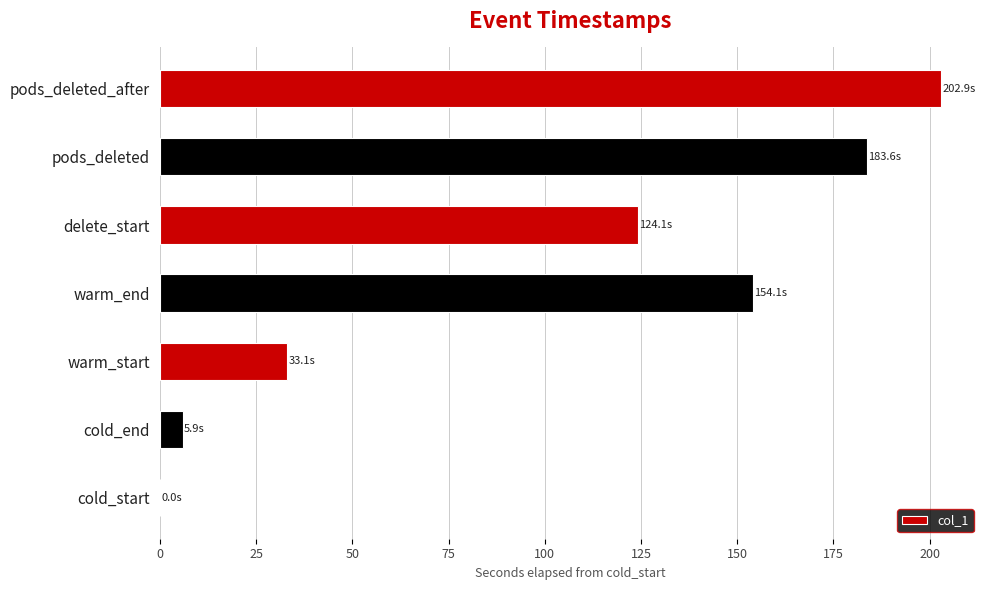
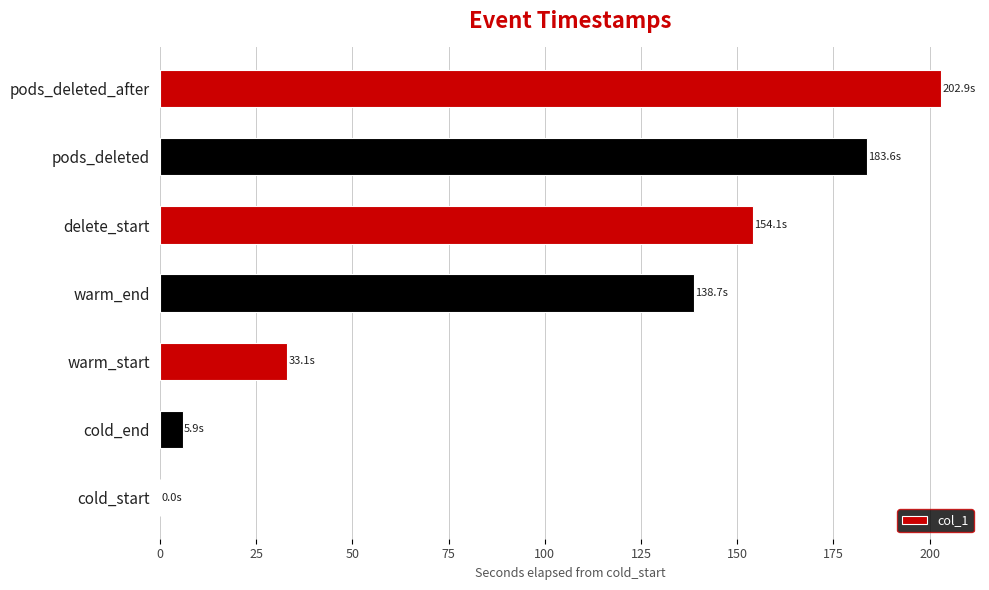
  {
    "pods_deleted_after": "202.9s",
    "pods_deleted": "183.6s",
-   "delete_start": "124.1s",
-   "warm_end": "154.1s",
+   "delete_start": "154.1s",
+   "warm_end": "138.7s",
    "warm_start": "33.1s",
    "cold_end": "5.9s",
    "cold_start": "0.0s"
  }
